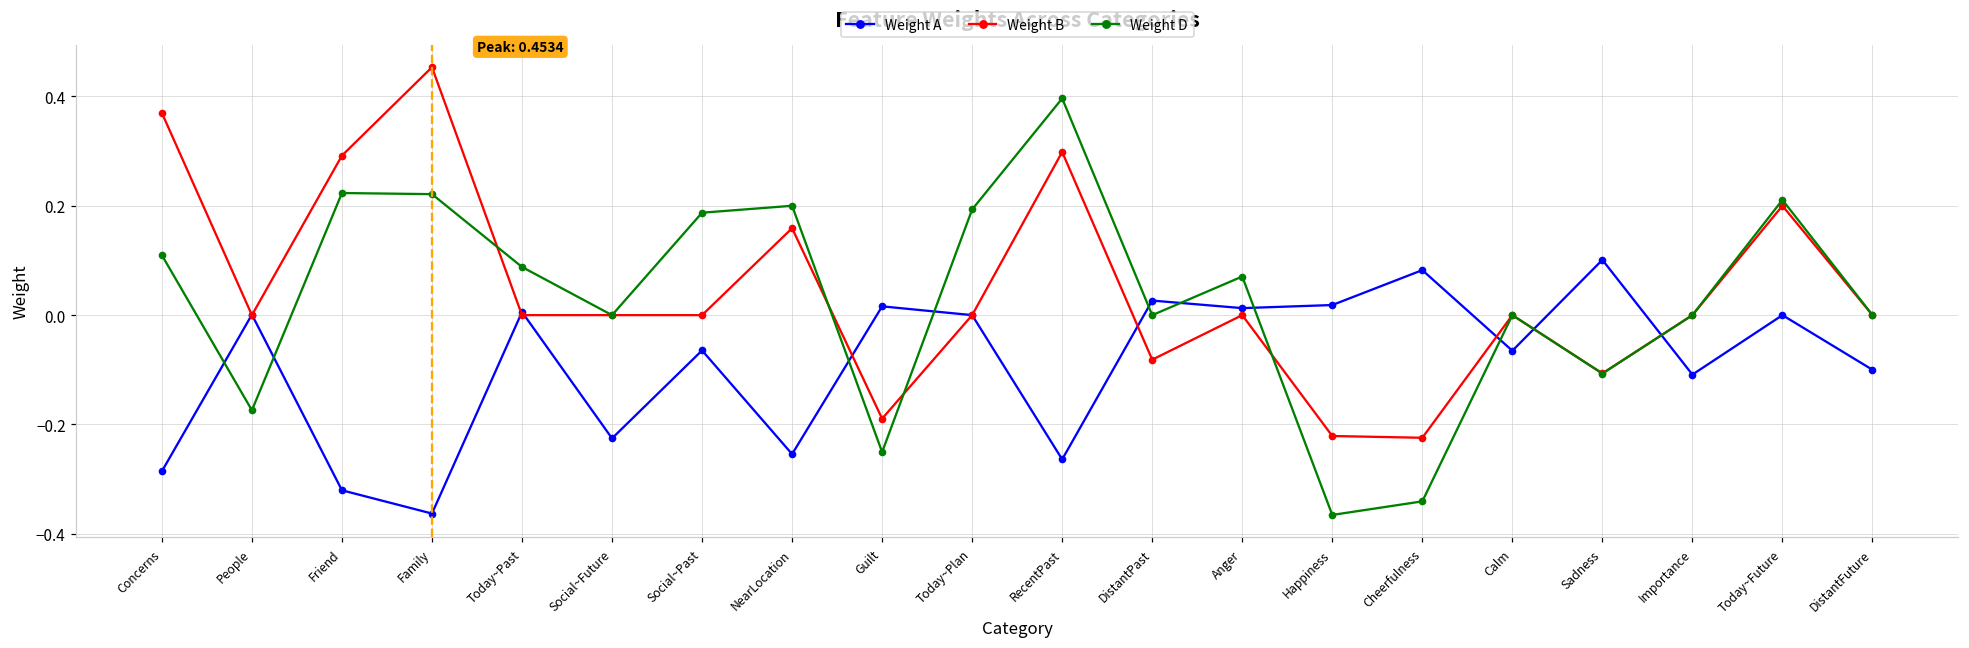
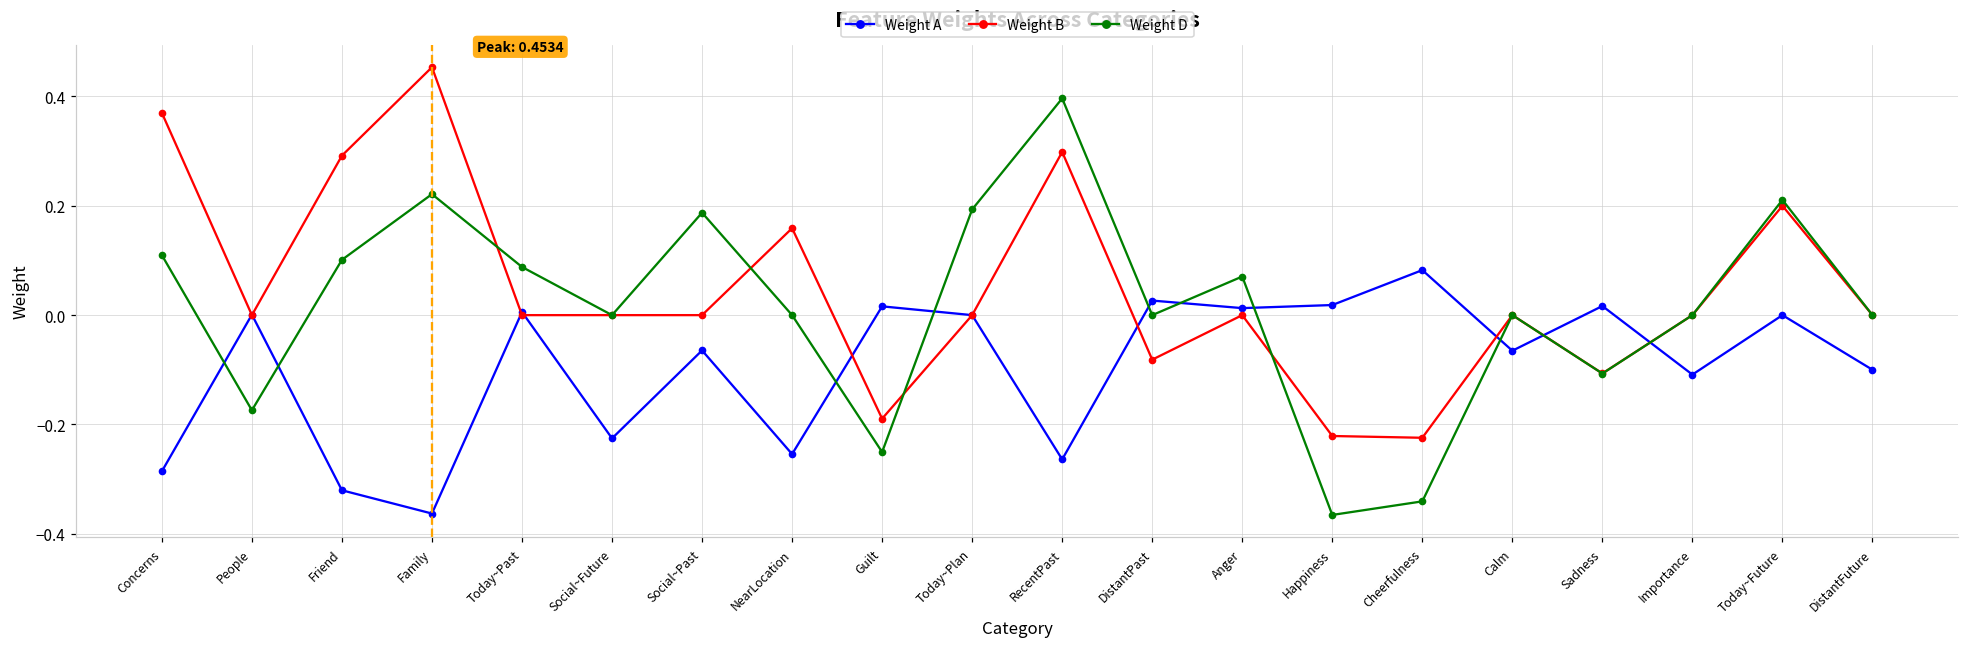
  {
    "Weight A": {
      "Concerns": -0.29,
      "Friend": -0.32,
      "Family": -0.36,
      "Today~Past": 0.01,
      "Social~Future": -0.23,
      "Social~Past": -0.06,
      "NearLocation": -0.25,
      "Guilt": 0.02,
      "RecentPast": -0.26,
      "DistantPast": 0.03,
      "Anger": 0.01,
      "Happiness": 0.02,
      "Cheerfulness": 0.08,
      "Calm": -0.07,
-     "Sadness": 0.10,
+     "Sadness": 0.02,
      "Importance": -0.11,
      "Today~Future": 0.00,
      "DistantFuture": -0.10
    },
    "Weight B": {
      "Concerns": 0.37,
      "Friend": 0.29,
      "Family": 0.45,
      "Today~Past": 0.00,
      "Social~Past": 0.00,
      "NearLocation": 0.16,
      "Guilt": -0.19,
      "RecentPast": 0.30,
      "DistantPast": -0.08,
      "Anger": 0.00,
      "Happiness": -0.22,
      "Cheerfulness": -0.22,
      "Today~Future": 0.20
    },
    "Weight D": {
      "Concerns": 0.11,
      "People": -0.17,
-     "Friend": 0.22,
+     "Friend": 0.10,
      "Family": 0.22,
      "Today~Past": 0.09,
      "Social~Past": 0.19,
-     "NearLocation": 0.2,
+     "NearLocation": 0.0,
      "Guilt": -0.25,
      "Today~Plan": 0.19,
      "RecentPast": 0.40,
      "DistantPast": 0.00,
      "Anger": 0.07,
      "Happiness": -0.37,
      "Cheerfulness": -0.34,
      "Today~Future": 0.21
    }
  }
